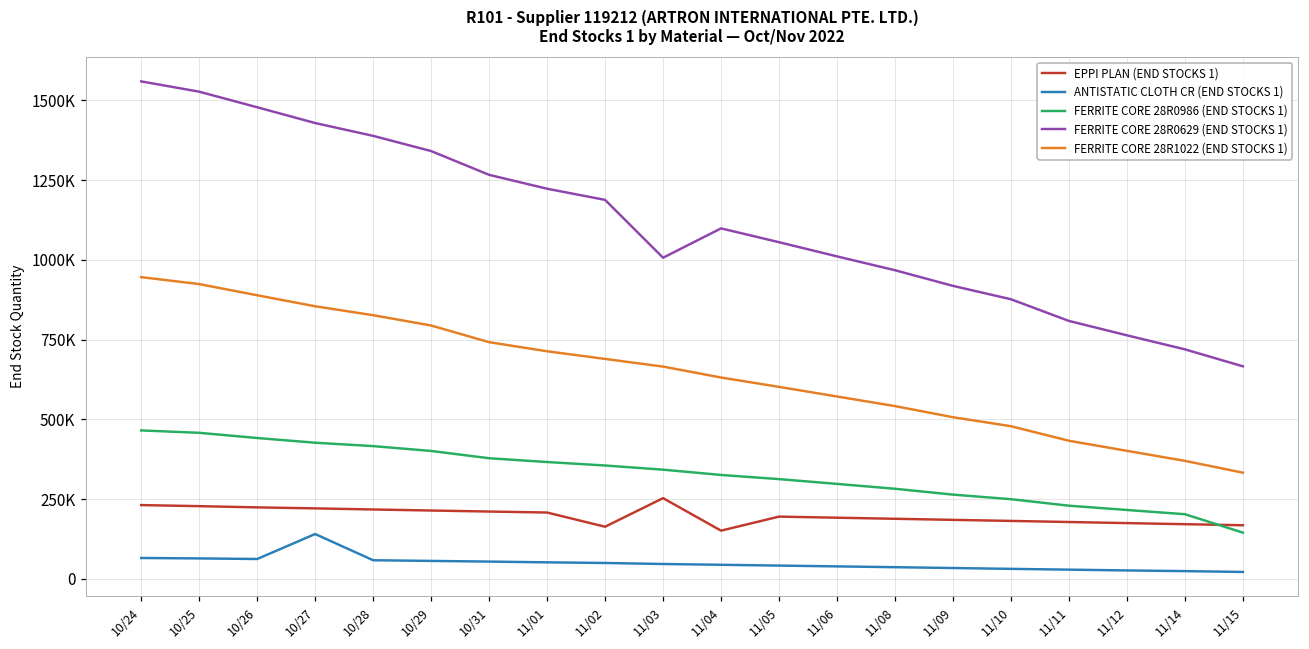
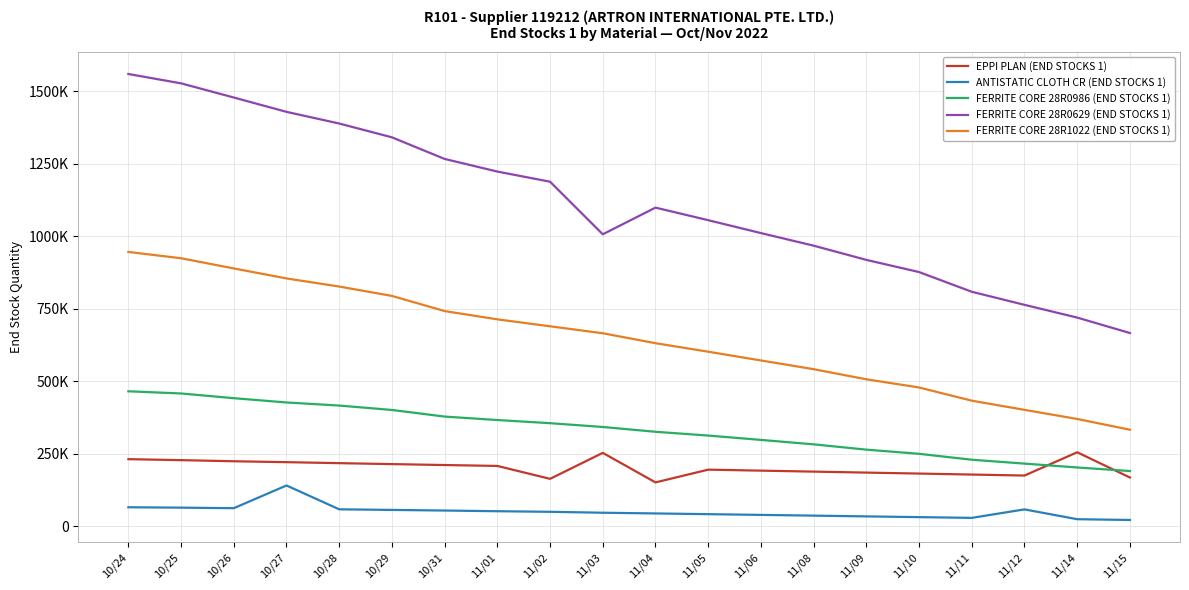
  {
    "EPPI PLAN (END STOCKS 1)": {
      "10/24": 230000,
      "10/25": 230000,
      "10/26": 220000,
      "10/27": 220000,
      "10/28": 220000,
      "10/29": 210000,
      "10/31": 210000,
      "11/01": 210000,
      "11/02": 160000,
      "11/03": 250000,
      "11/04": 150000,
      "11/05": 200000,
      "11/06": 190000,
      "11/08": 190000,
      "11/09": 190000,
      "11/10": 180000,
      "11/11": 180000,
      "11/12": 180000,
-     "11/14": 170000,
+     "11/14": 260000,
      "11/15": 170000
    },
    "ANTISTATIC CLOTH CR (END STOCKS 1)": {
      "10/24": 70000,
      "10/25": 60000,
      "10/26": 60000,
      "10/27": 140000,
      "10/28": 60000,
      "10/29": 60000,
      "10/31": 50000,
      "11/01": 50000,
      "11/02": 50000,
      "11/03": 50000,
      "11/04": 40000,
      "11/05": 40000,
      "11/06": 40000,
      "11/08": 40000,
      "11/09": 30000,
      "11/10": 30000,
      "11/11": 30000,
-     "11/12": 30000,
+     "11/12": 60000,
      "11/14": 20000,
      "11/15": 20000
    },
    "FERRITE CORE 28R0986 (END STOCKS 1)": {
      "10/24": 470000,
      "10/25": 460000,
      "10/26": 440000,
      "10/27": 430000,
      "10/28": 420000,
      "10/29": 400000,
      "10/31": 380000,
      "11/01": 370000,
      "11/02": 360000,
      "11/03": 340000,
      "11/04": 330000,
      "11/05": 310000,
      "11/06": 300000,
      "11/08": 280000,
      "11/09": 260000,
      "11/10": 250000,
      "11/11": 230000,
      "11/12": 220000,
      "11/14": 200000,
-     "11/15": 150000
+     "11/15": 190000
    },
    "FERRITE CORE 28R0629 (END STOCKS 1)": {
      "10/24": 1560000,
      "10/25": 1530000,
      "10/26": 1480000,
      "10/27": 1430000,
      "10/28": 1390000,
      "10/29": 1340000,
      "10/31": 1270000,
      "11/01": 1220000,
      "11/02": 1190000,
      "11/03": 1010000,
      "11/04": 1100000,
      "11/05": 1060000,
      "11/06": 1010000,
      "11/08": 970000,
      "11/09": 920000,
      "11/10": 880000,
      "11/11": 810000,
      "11/12": 760000,
      "11/14": 720000,
      "11/15": 670000
    },
    "FERRITE CORE 28R1022 (END STOCKS 1)": {
      "10/24": 950000,
      "10/25": 920000,
      "10/26": 890000,
      "10/27": 850000,
      "10/28": 830000,
      "10/29": 790000,
      "10/31": 740000,
      "11/01": 710000,
      "11/02": 690000,
      "11/03": 670000,
      "11/04": 630000,
      "11/05": 600000,
      "11/06": 570000,
      "11/08": 540000,
      "11/09": 510000,
      "11/10": 480000,
      "11/11": 430000,
      "11/12": 400000,
      "11/14": 370000,
      "11/15": 330000
    }
  }
